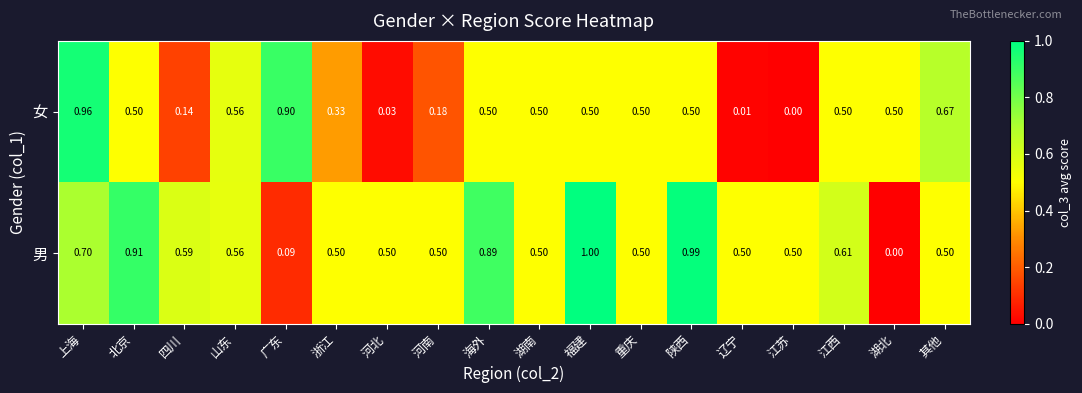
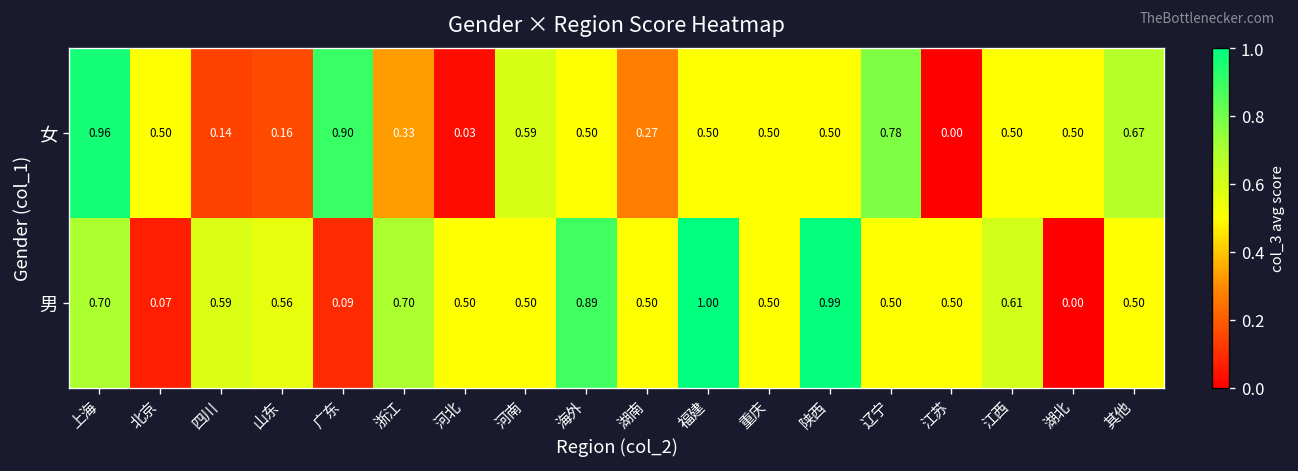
  {
    "女": {
      "上海": 0.96,
      "北京": 0.50,
      "四川": 0.14,
-     "山东": 0.56,
+     "山东": 0.16,
      "广东": 0.90,
      "浙江": 0.33,
      "河北": 0.03,
-     "河南": 0.18,
+     "河南": 0.59,
      "海外": 0.50,
-     "湖南": 0.50,
+     "湖南": 0.27,
      "福建": 0.50,
      "重庆": 0.50,
      "陕西": 0.50,
-     "辽宁": 0.01,
+     "辽宁": 0.78,
      "江苏": 0.00,
      "江西": 0.50,
      "湖北": 0.50,
      "其他": 0.67
    },
    "男": {
      "上海": 0.70,
-     "北京": 0.91,
+     "北京": 0.07,
      "四川": 0.59,
      "山东": 0.56,
      "广东": 0.09,
-     "浙江": 0.50,
+     "浙江": 0.70,
      "河北": 0.50,
      "河南": 0.50,
      "海外": 0.89,
      "湖南": 0.50,
      "福建": 1.00,
      "重庆": 0.50,
      "陕西": 0.99,
      "辽宁": 0.50,
      "江苏": 0.50,
      "江西": 0.61,
      "湖北": 0.00,
      "其他": 0.50
    }
  }
